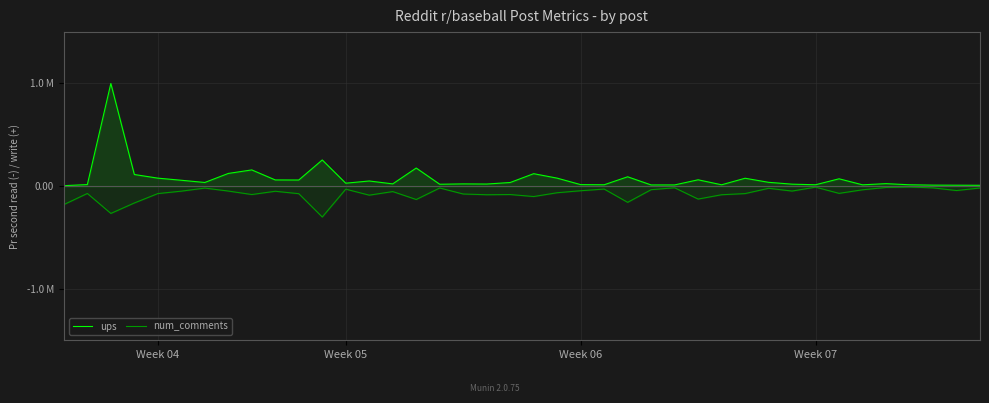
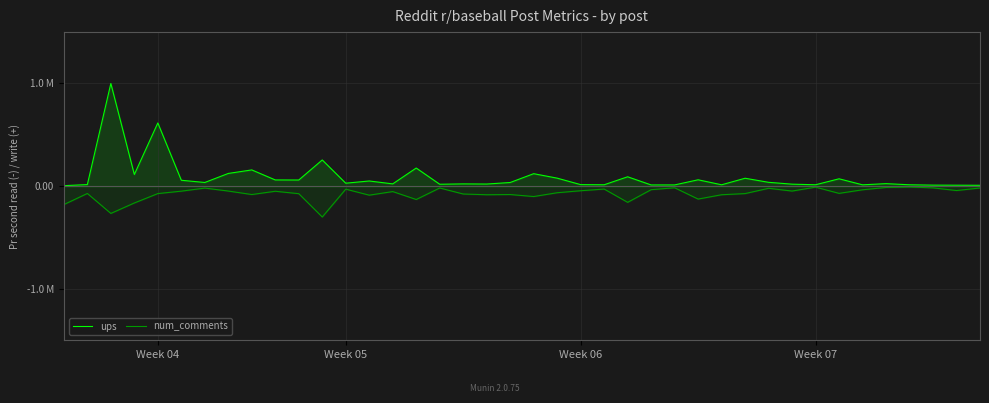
  {
    "ups": {
-     "Week 04": 80000,
+     "Week 04": 620000,
      "Week 05": 30000
    }
  }
